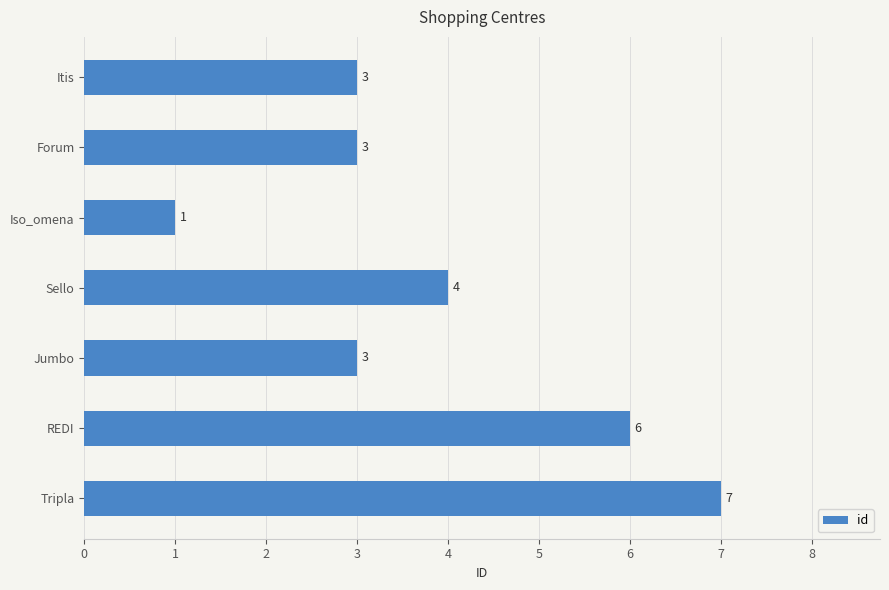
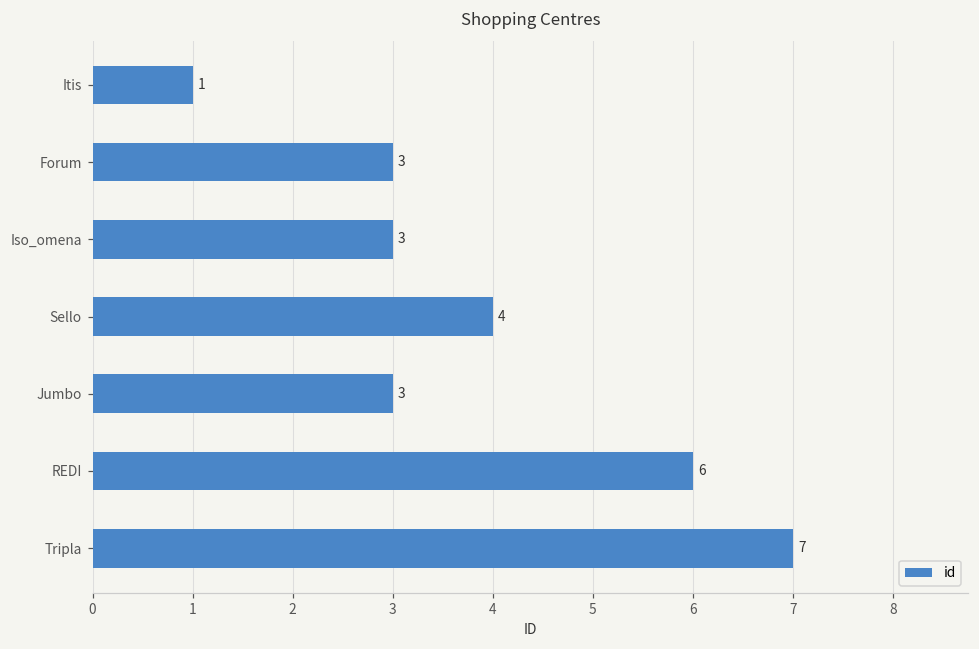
  {
-   "Itis": 3,
+   "Itis": 1,
    "Forum": 3,
-   "Iso_omena": 1,
+   "Iso_omena": 3,
    "Sello": 4,
    "Jumbo": 3,
    "REDI": 6,
    "Tripla": 7
  }
